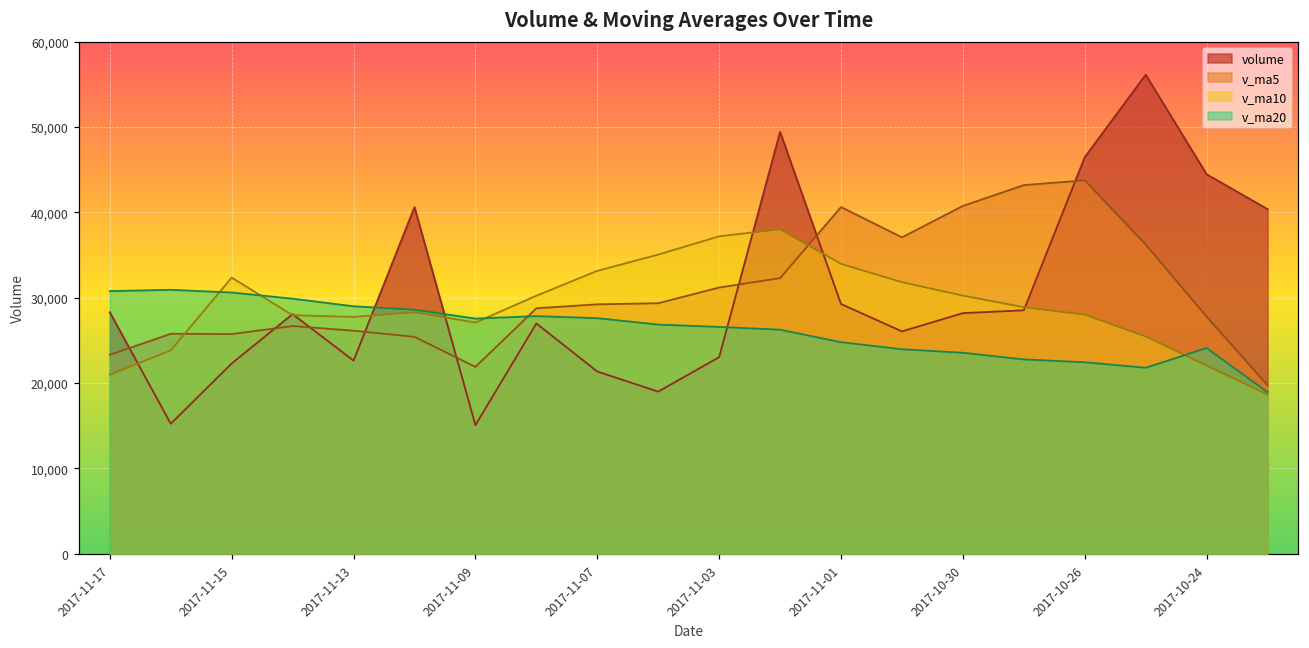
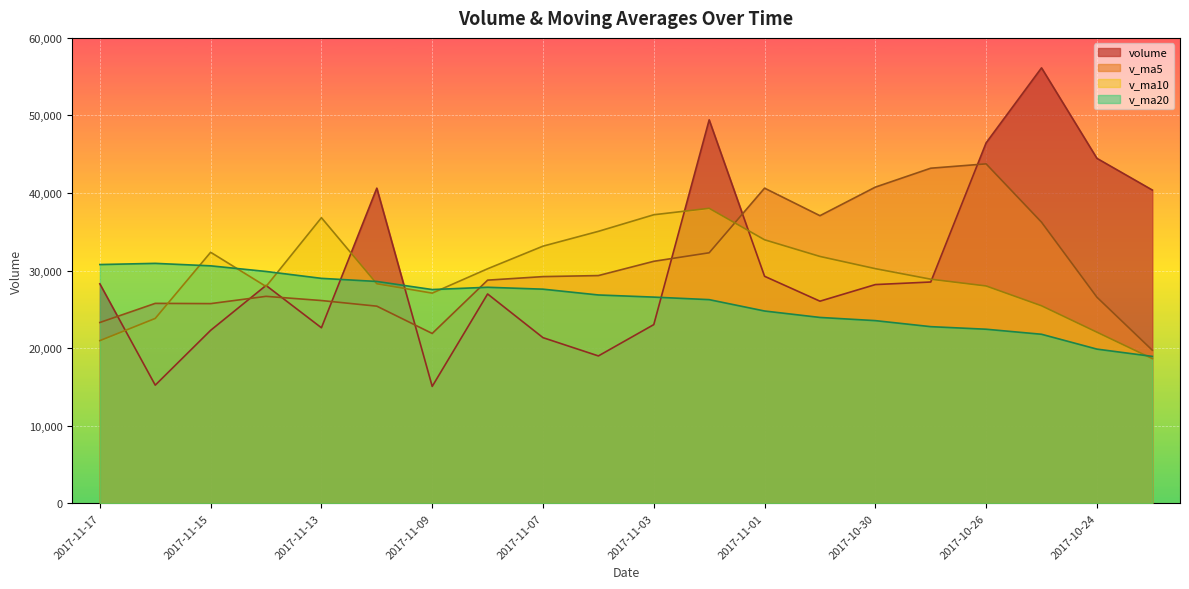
  {
    "volume": {
      "2017-11-17": "28,000",
      "2017-11-15": "22,000",
      "2017-11-13": "23,000",
      "2017-11-09": "15,000",
      "2017-11-07": "21,000",
      "2017-11-03": "23,000",
      "2017-11-01": "29,000",
      "2017-10-30": "28,000",
      "2017-10-26": "46,000",
      "2017-10-24": "44,000"
    },
    "v_ma5": {
      "2017-11-17": "23,000",
      "2017-11-15": "26,000",
      "2017-11-13": "26,000",
      "2017-11-09": "22,000",
      "2017-11-07": "29,000",
      "2017-11-03": "31,000",
      "2017-11-01": "41,000",
      "2017-10-30": "41,000",
      "2017-10-26": "44,000",
-     "2017-10-24": "28,000"
+     "2017-10-24": "27,000"
    },
    "v_ma10": {
      "2017-11-17": "21,000",
      "2017-11-15": "32,000",
-     "2017-11-13": "28,000",
+     "2017-11-13": "37,000",
      "2017-11-09": "27,000",
      "2017-11-07": "33,000",
      "2017-11-03": "37,000",
      "2017-11-01": "34,000",
      "2017-10-30": "30,000",
      "2017-10-26": "28,000",
      "2017-10-24": "22,000"
    },
    "v_ma20": {
      "2017-11-17": "31,000",
      "2017-11-15": "31,000",
      "2017-11-13": "29,000",
      "2017-11-09": "28,000",
      "2017-11-07": "28,000",
      "2017-11-03": "27,000",
      "2017-11-01": "25,000",
      "2017-10-30": "24,000",
      "2017-10-26": "22,000",
-     "2017-10-24": "24,000"
+     "2017-10-24": "20,000"
    }
  }
